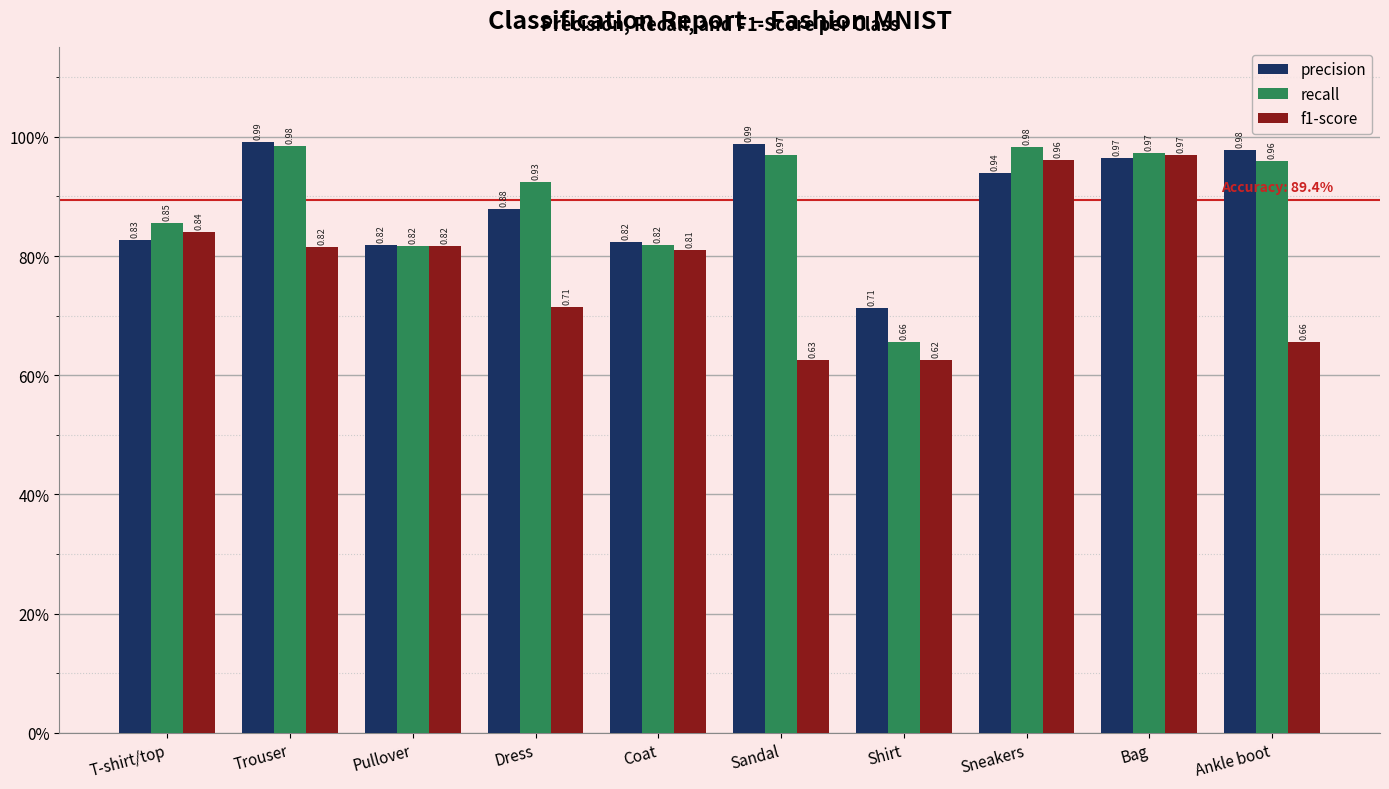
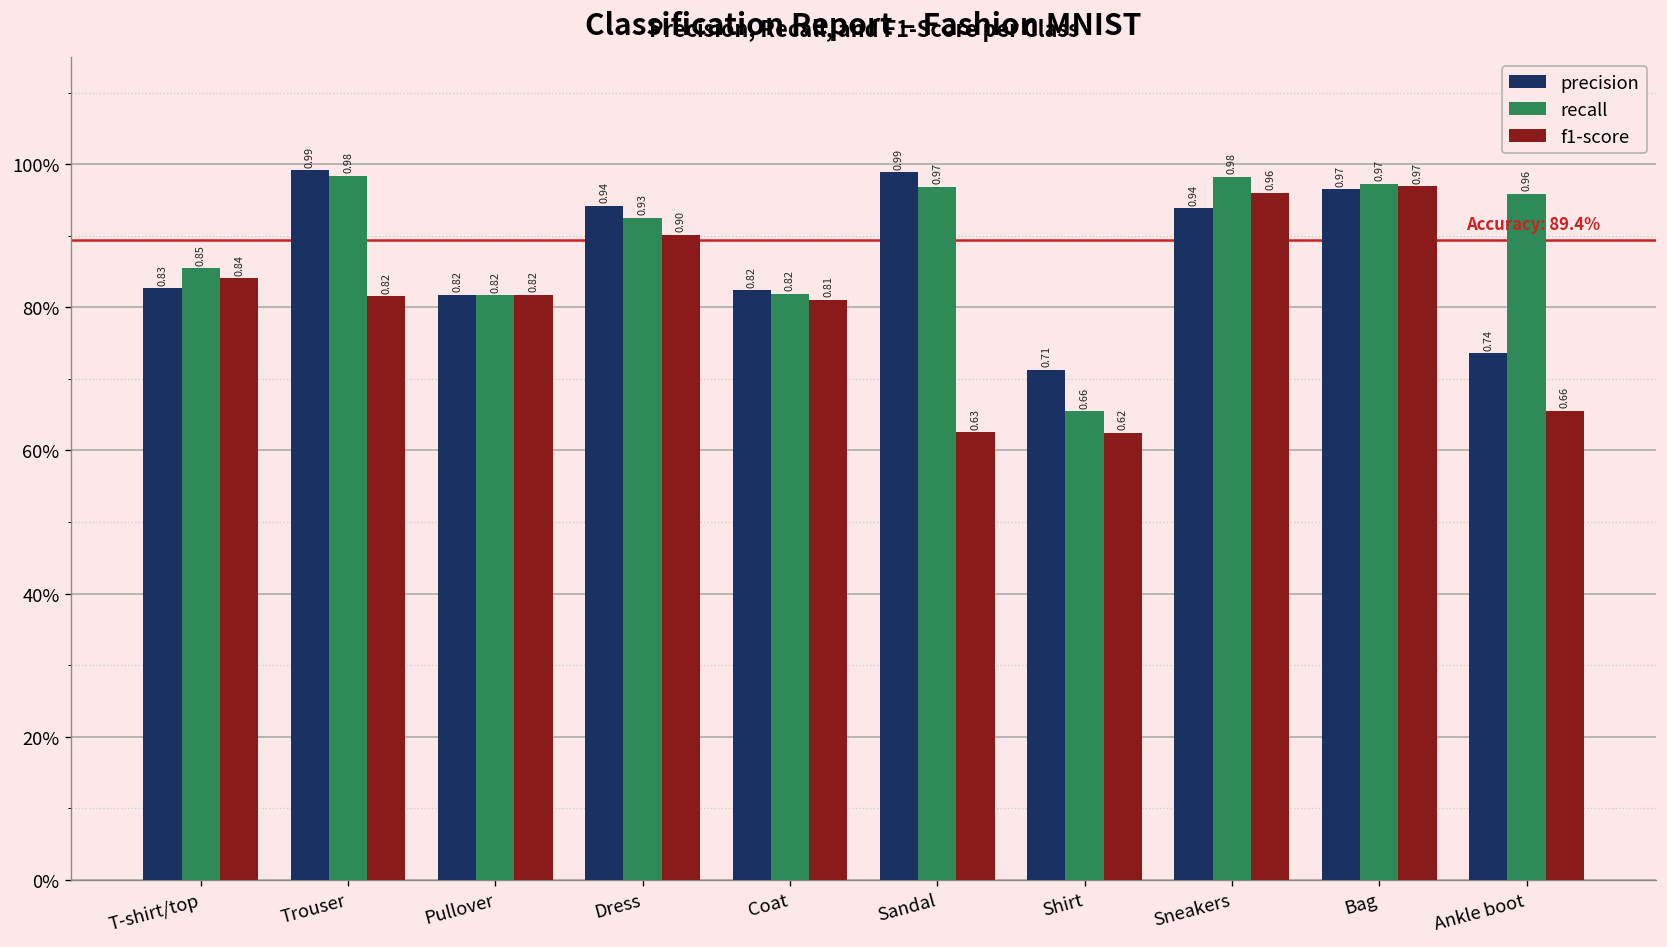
  {
    "precision": {
      "T-shirt/top": 0.83,
      "Trouser": 0.99,
      "Pullover": 0.82,
-     "Dress": 0.88,
+     "Dress": 0.94,
      "Coat": 0.82,
      "Sandal": 0.99,
      "Shirt": 0.71,
      "Sneakers": 0.94,
      "Bag": 0.97,
-     "Ankle boot": 0.98
+     "Ankle boot": 0.74
    },
    "recall": {
      "T-shirt/top": 0.85,
      "Trouser": 0.98,
      "Pullover": 0.82,
      "Dress": 0.93,
      "Coat": 0.82,
      "Sandal": 0.97,
      "Shirt": 0.66,
      "Sneakers": 0.98,
      "Bag": 0.97,
      "Ankle boot": 0.96
    },
    "f1-score": {
      "T-shirt/top": 0.84,
      "Trouser": 0.82,
      "Pullover": 0.82,
-     "Dress": 0.71,
+     "Dress": 0.90,
      "Coat": 0.81,
      "Sandal": 0.63,
      "Shirt": 0.62,
      "Sneakers": 0.96,
      "Bag": 0.97,
      "Ankle boot": 0.66
    }
  }
